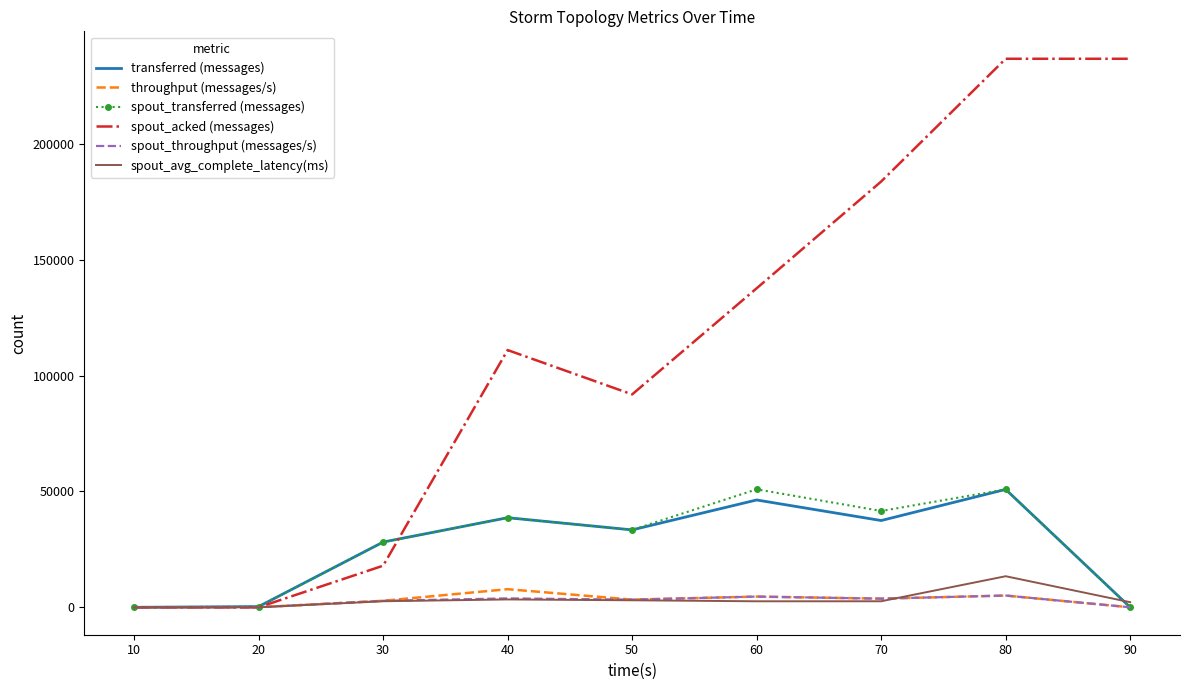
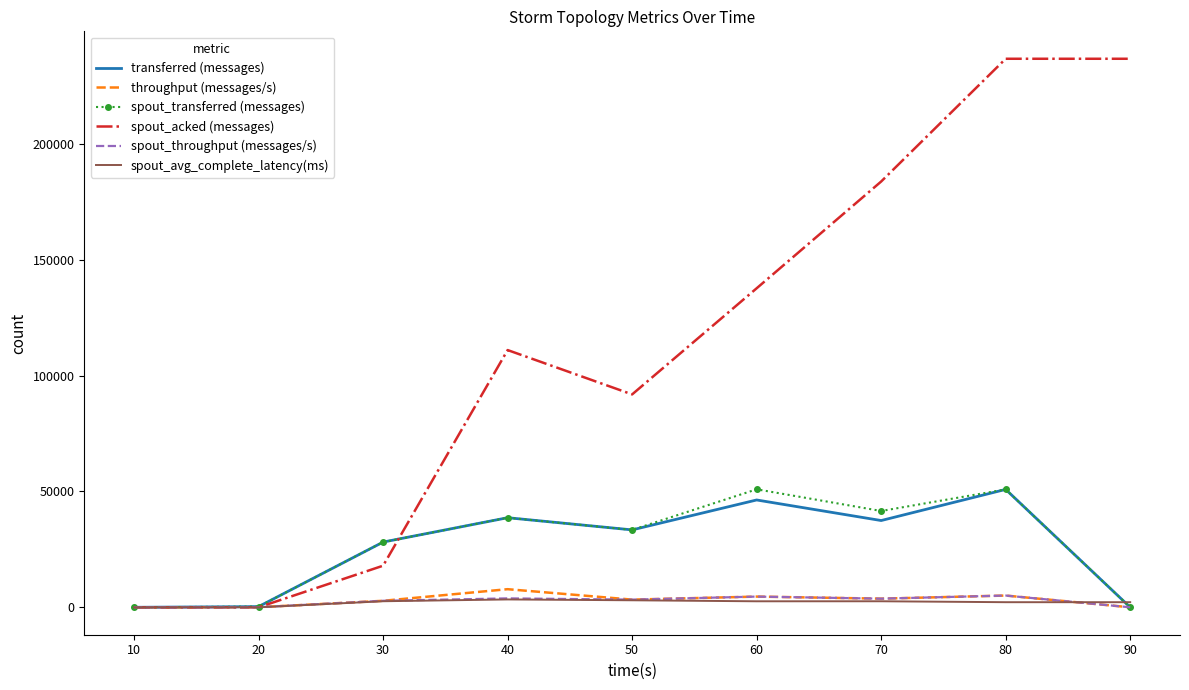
  {
    "transferred (messages)": {
      "60": 46000,
      "70": 37000
    },
    "throughput (messages/s)": {
      "40": 8000
    },
    "spout_transferred (messages)": {
      "60": 51000,
      "70": 42000
    },
    "spout_acked (messages)": {
      "30": 18000,
      "40": 111000,
      "50": 92000,
      "60": 138000,
      "70": 184000,
      "80": 237000,
      "90": 237000
    },
    "spout_avg_complete_latency(ms)": {
      "60": 3000,
      "70": 3000,
-     "80": 13000,
+     "80": 2000,
      "90": 2000
    }
  }
